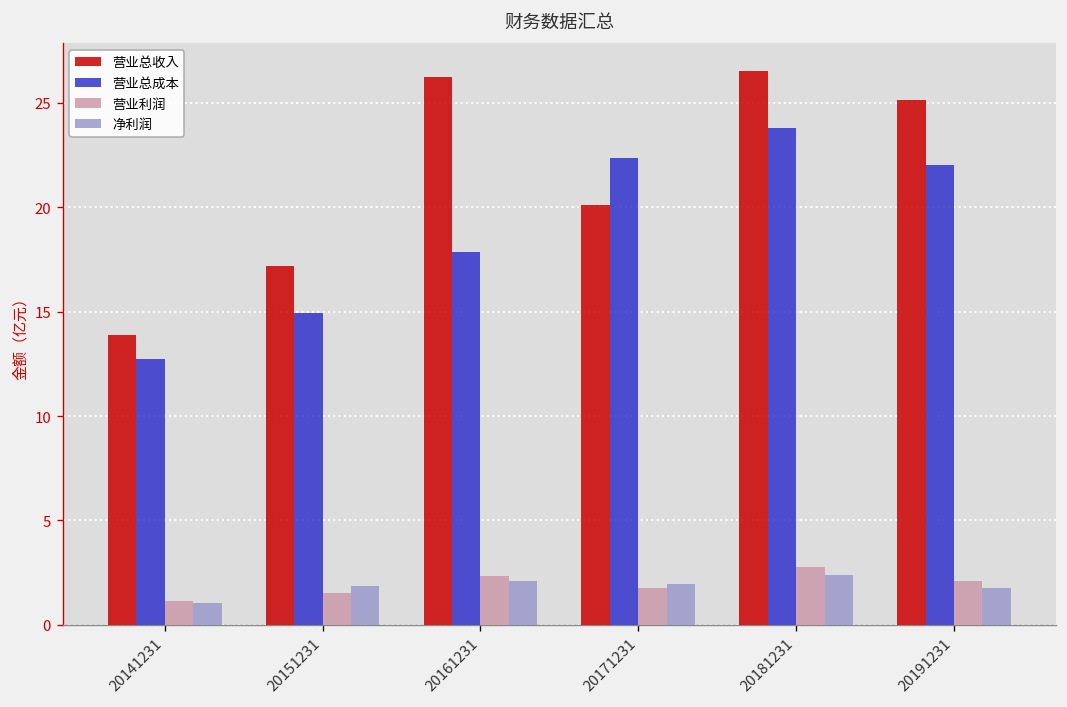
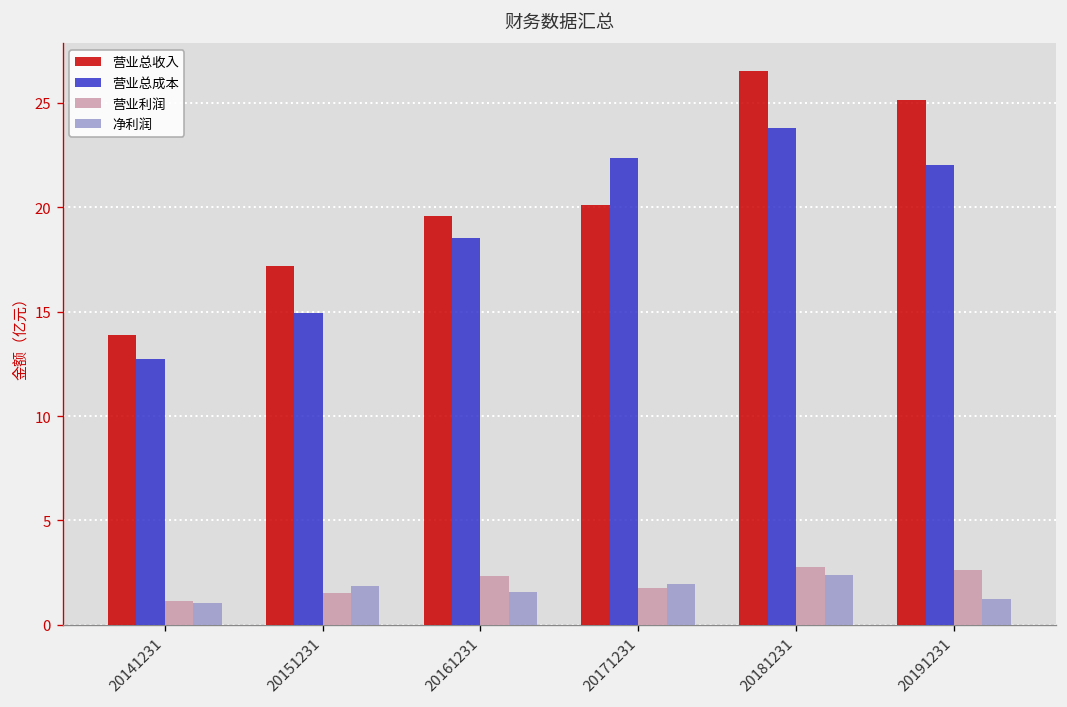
  {
    "营业总收入": {
      "20141231": 13.9,
      "20151231": 17.2,
-     "20161231": 26.2,
+     "20161231": 19.6,
      "20171231": 20.1,
      "20181231": 26.5,
      "20191231": 25.1
    },
    "营业总成本": {
      "20141231": 12.7,
      "20151231": 14.9,
-     "20161231": 17.9,
+     "20161231": 18.5,
      "20171231": 22.4,
      "20181231": 23.8,
      "20191231": 22.0
    },
    "营业利润": {
      "20141231": 1.2,
      "20151231": 1.5,
      "20161231": 2.3,
      "20171231": 1.8,
      "20181231": 2.8,
-     "20191231": 2.1
+     "20191231": 2.6
    },
    "净利润": {
      "20141231": 1.1,
      "20151231": 1.9,
-     "20161231": 2.1,
+     "20161231": 1.6,
      "20171231": 1.9,
      "20181231": 2.4,
-     "20191231": 1.8
+     "20191231": 1.2
    }
  }
